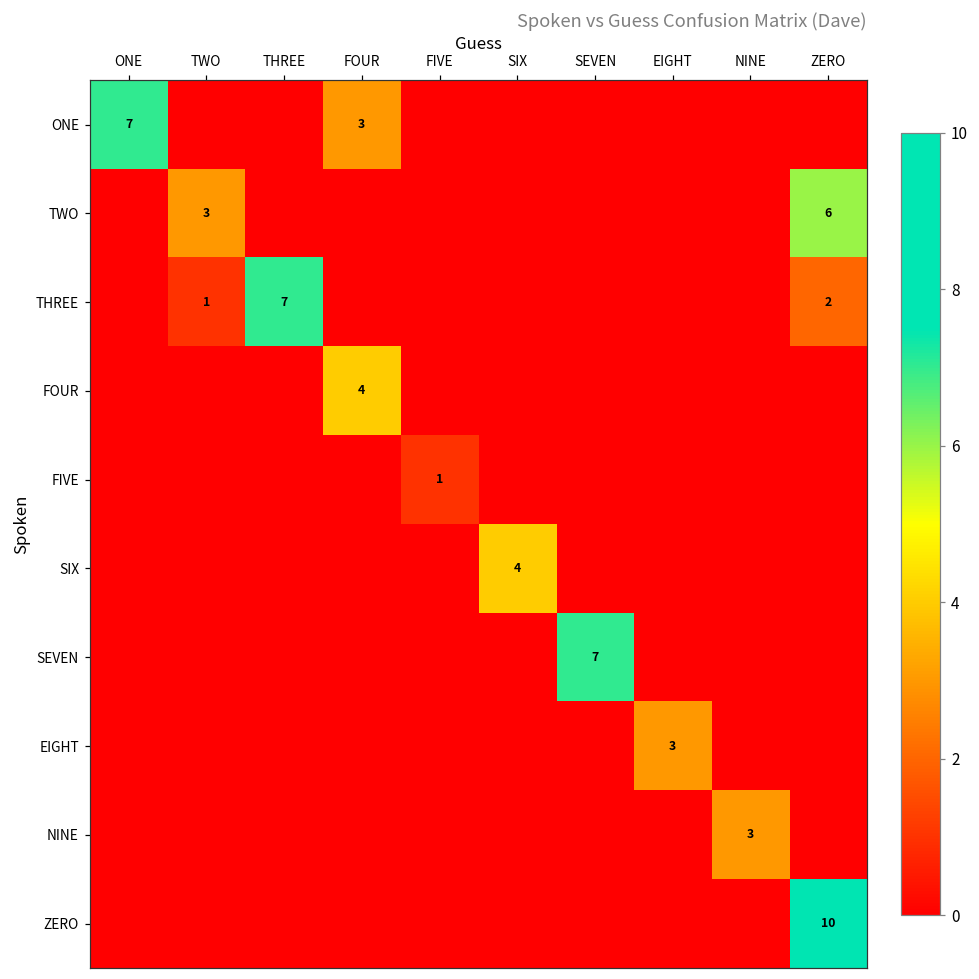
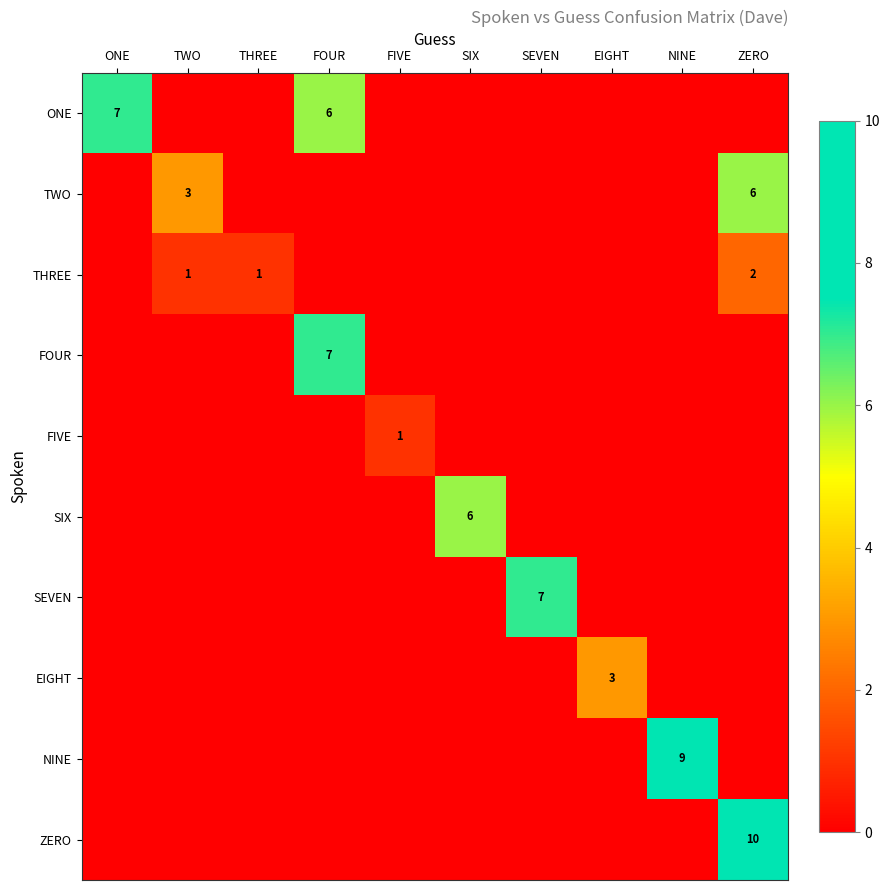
  {
    "ONE": {
      "ONE": 7,
-     "FOUR": 3
+     "FOUR": 6
    },
    "TWO": {
      "TWO": 3,
      "ZERO": 6
    },
    "THREE": {
      "TWO": 1,
-     "THREE": 7,
+     "THREE": 1,
      "ZERO": 2
    },
    "FOUR": {
-     "FOUR": 4
+     "FOUR": 7
    },
    "FIVE": {
      "FIVE": 1
    },
    "SIX": {
-     "SIX": 4
+     "SIX": 6
    },
    "SEVEN": {
      "SEVEN": 7
    },
    "EIGHT": {
      "EIGHT": 3
    },
    "NINE": {
-     "NINE": 3
+     "NINE": 9
    },
    "ZERO": {
      "ZERO": 10
    }
  }
